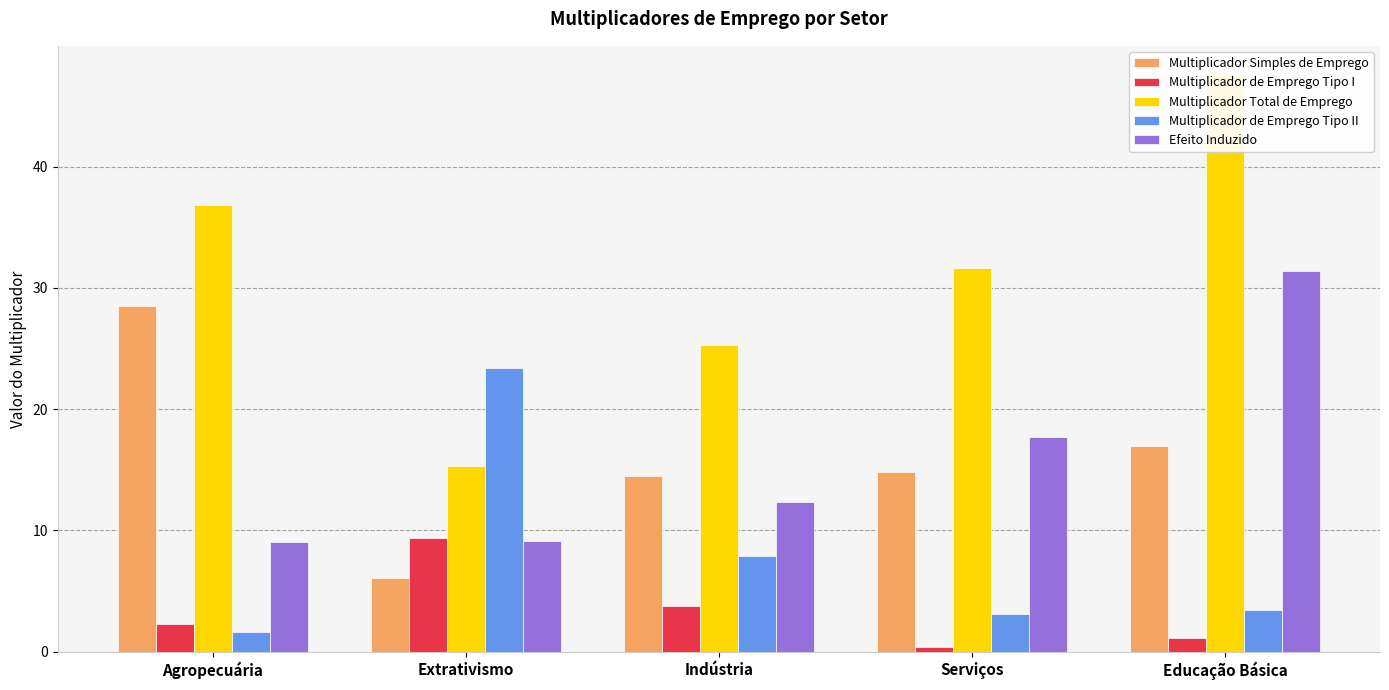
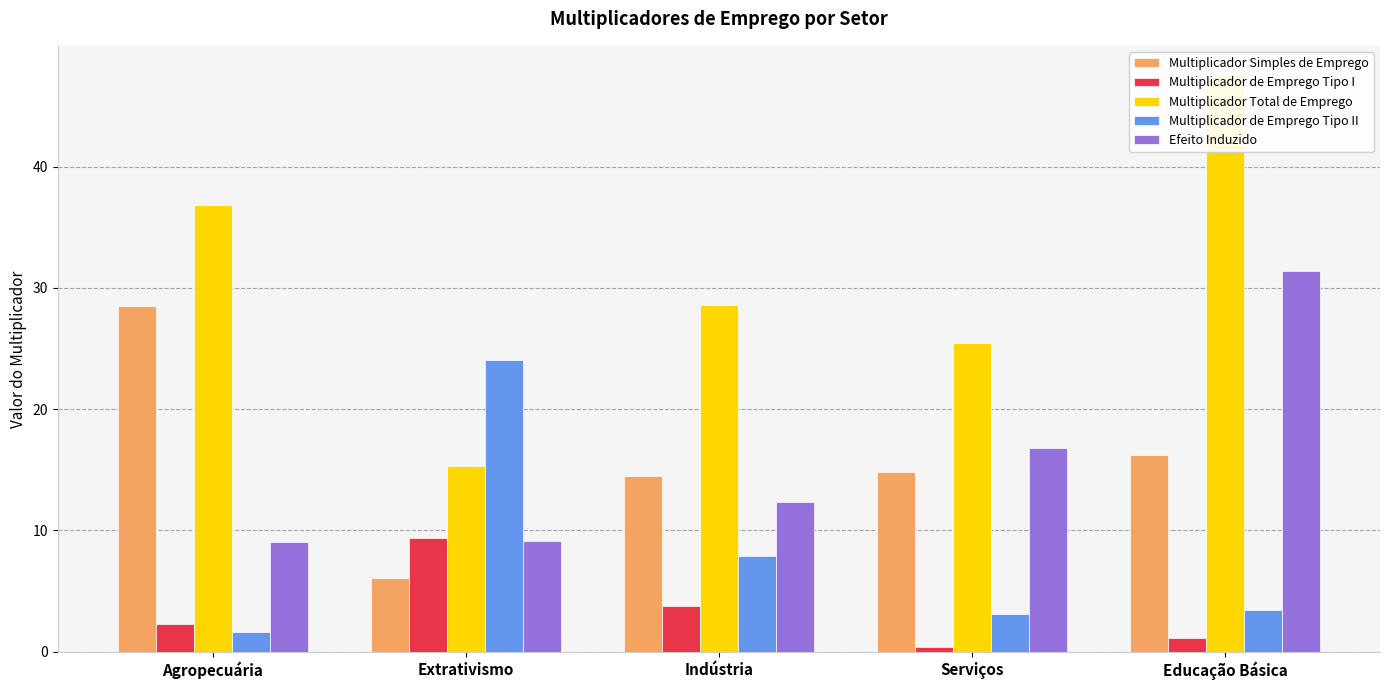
  {
    "Multiplicador Simples de Emprego": {
      "Agropecuária": 28.5,
      "Extrativismo": 6.1,
      "Indústria": 14.5,
      "Serviços": 14.8,
-     "Educação Básica": 16.9
+     "Educação Básica": 16.2
    },
    "Multiplicador de Emprego Tipo I": {
      "Agropecuária": 2.3,
      "Extrativismo": 9.4,
      "Indústria": 3.8,
      "Serviços": 0.4,
      "Educação Básica": 1.2
    },
    "Multiplicador Total de Emprego": {
      "Agropecuária": 36.8,
      "Extrativismo": 15.3,
-     "Indústria": 25.3,
-     "Serviços": 31.6
+     "Indústria": 28.6,
+     "Serviços": 25.5
    },
    "Multiplicador de Emprego Tipo II": {
      "Agropecuária": 1.7,
-     "Extrativismo": 23.4,
+     "Extrativismo": 24.1,
      "Indústria": 7.9,
      "Serviços": 3.1,
      "Educação Básica": 3.4
    },
    "Efeito Induzido": {
      "Agropecuária": 9.1,
      "Extrativismo": 9.2,
      "Indústria": 12.4,
-     "Serviços": 17.7,
+     "Serviços": 16.8,
      "Educação Básica": 31.4
    }
  }
